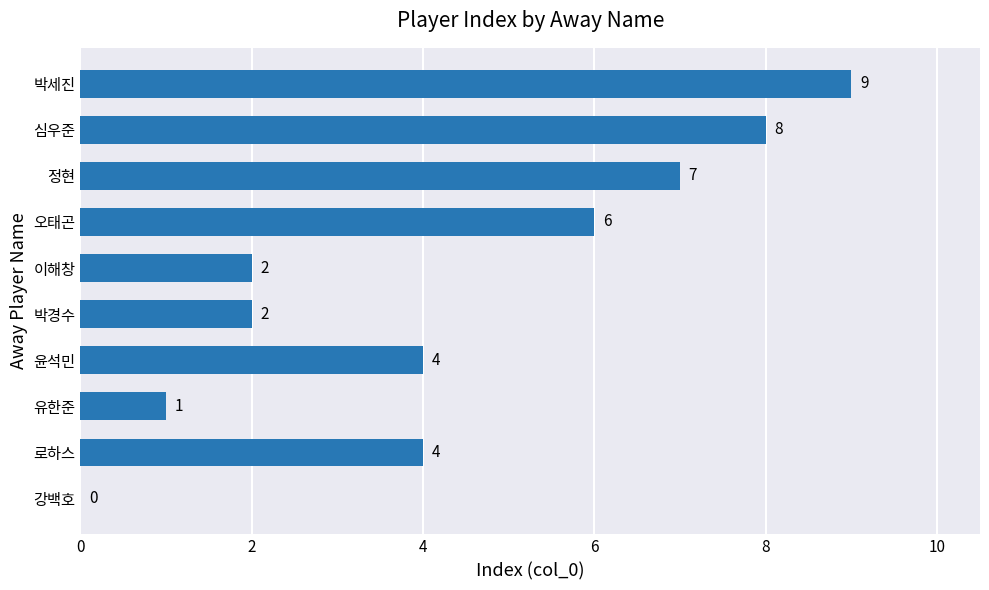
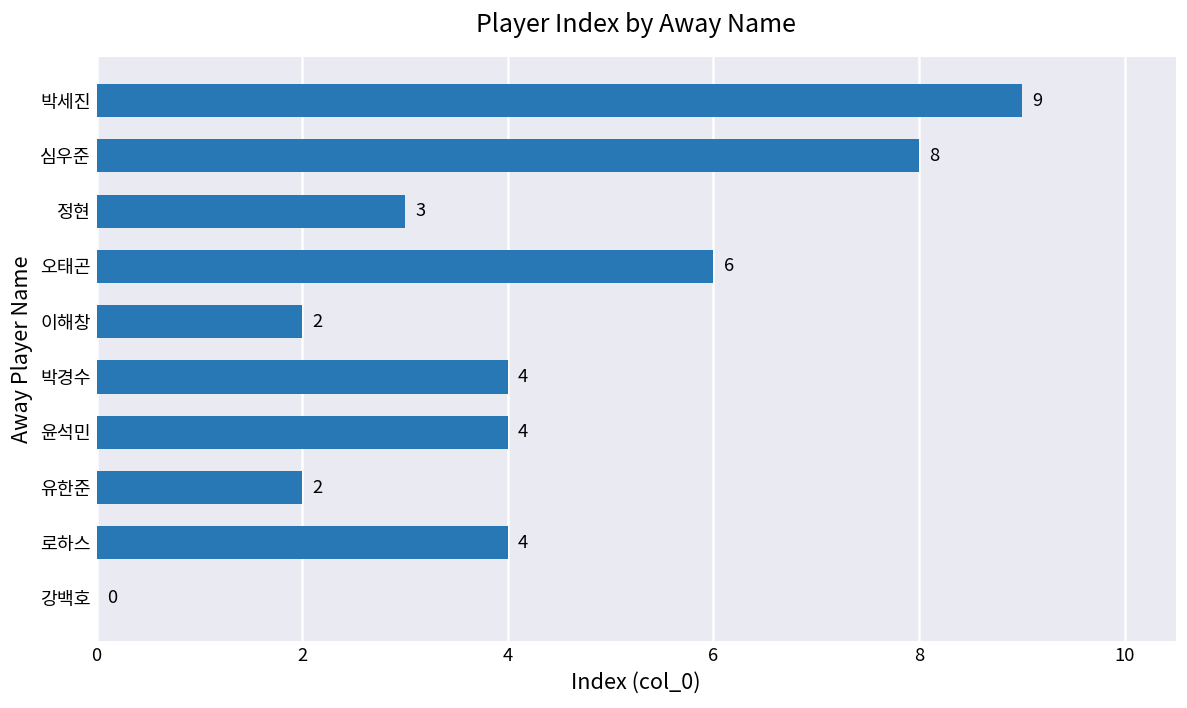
  {
    "박세진": 9,
    "심우준": 8,
-   "정현": 7,
+   "정현": 3,
    "오태곤": 6,
    "이해창": 2,
-   "박경수": 2,
+   "박경수": 4,
    "윤석민": 4,
-   "유한준": 1,
+   "유한준": 2,
    "로하스": 4,
    "강백호": 0
  }
